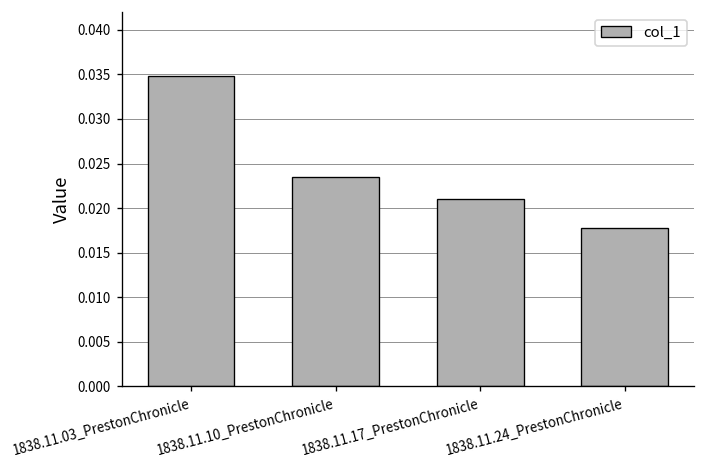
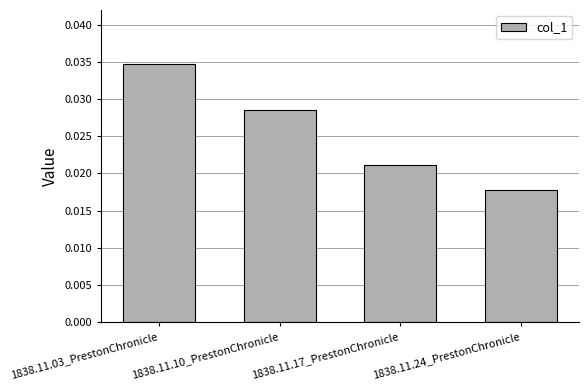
  {
    "1838.11.03_PrestonChronicle": 0.035,
-   "1838.11.10_PrestonChronicle": 0.024,
+   "1838.11.10_PrestonChronicle": 0.029,
    "1838.11.17_PrestonChronicle": 0.021,
    "1838.11.24_PrestonChronicle": 0.018
  }
